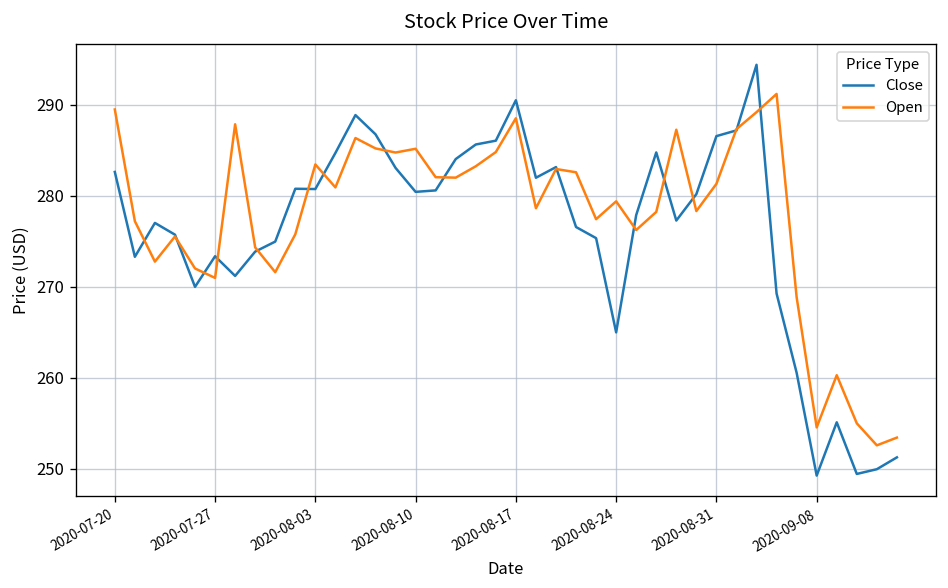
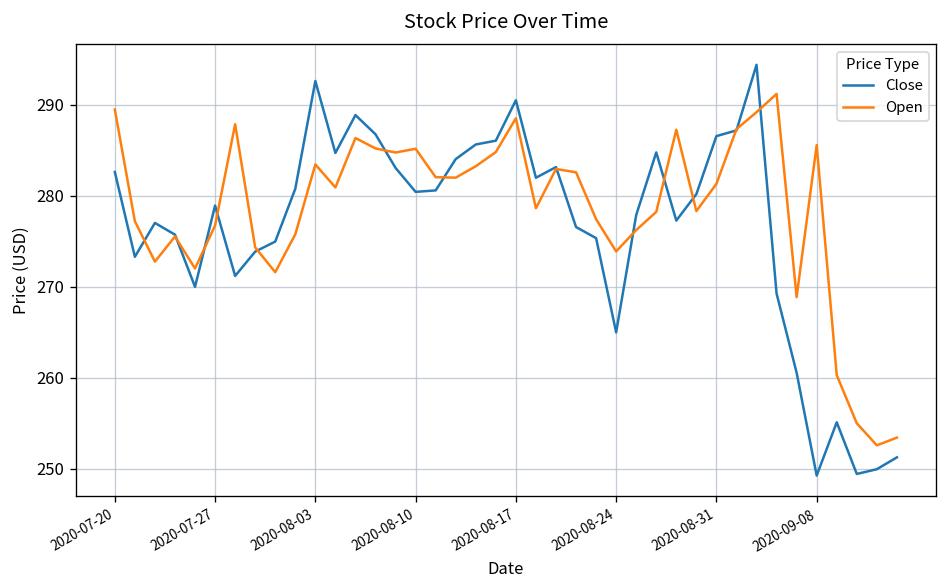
  {
    "Close": {
      "2020-07-20": 283,
-     "2020-07-27": 273,
-     "2020-08-03": 281,
+     "2020-07-27": 279,
+     "2020-08-03": 293,
      "2020-08-10": 280,
      "2020-08-17": 290,
      "2020-08-24": 265,
      "2020-08-31": 287,
      "2020-09-08": 249
    },
    "Open": {
      "2020-07-20": 289,
-     "2020-07-27": 271,
+     "2020-07-27": 277,
      "2020-08-03": 283,
      "2020-08-10": 285,
      "2020-08-17": 288,
-     "2020-08-24": 279,
+     "2020-08-24": 274,
      "2020-08-31": 281,
-     "2020-09-08": 255
+     "2020-09-08": 286
    }
  }
